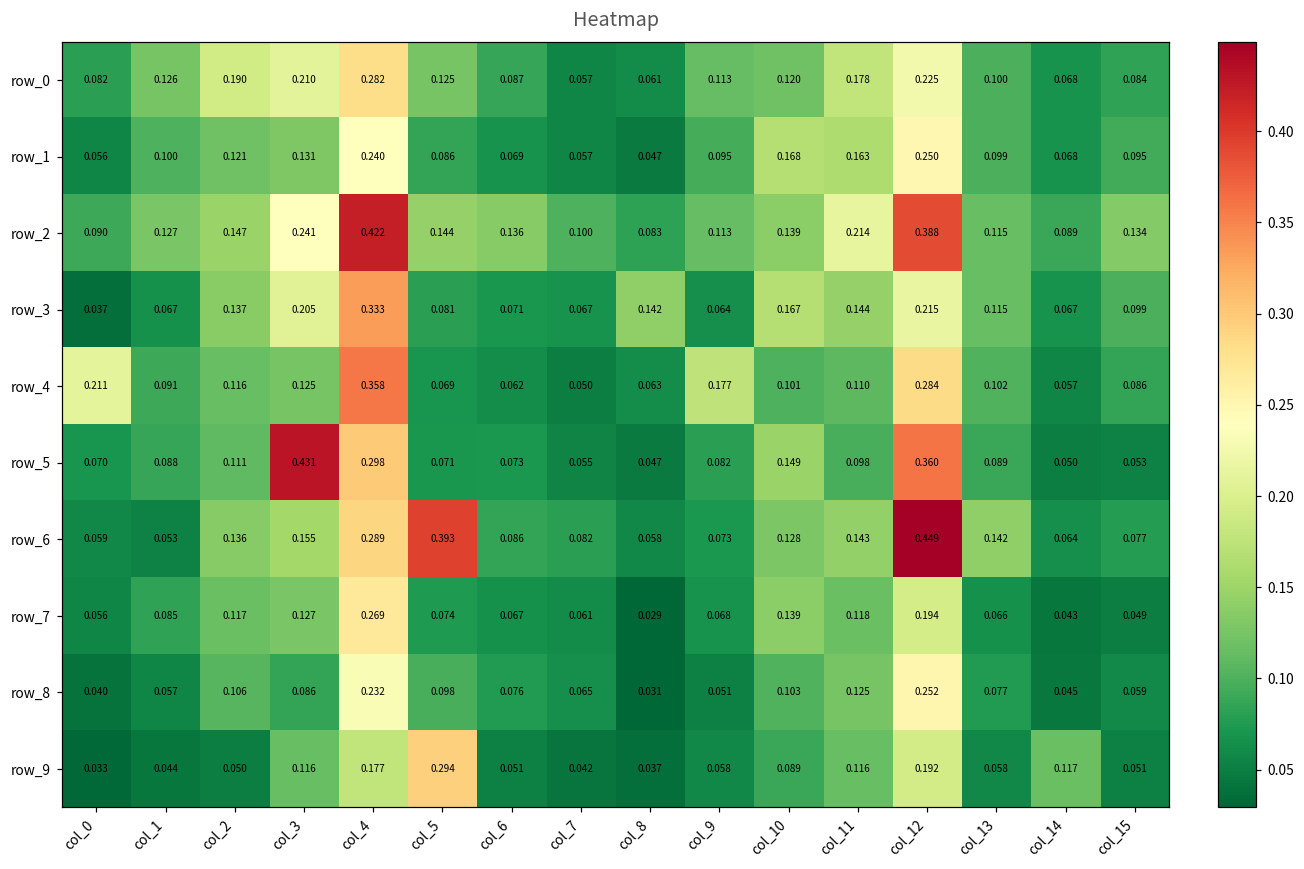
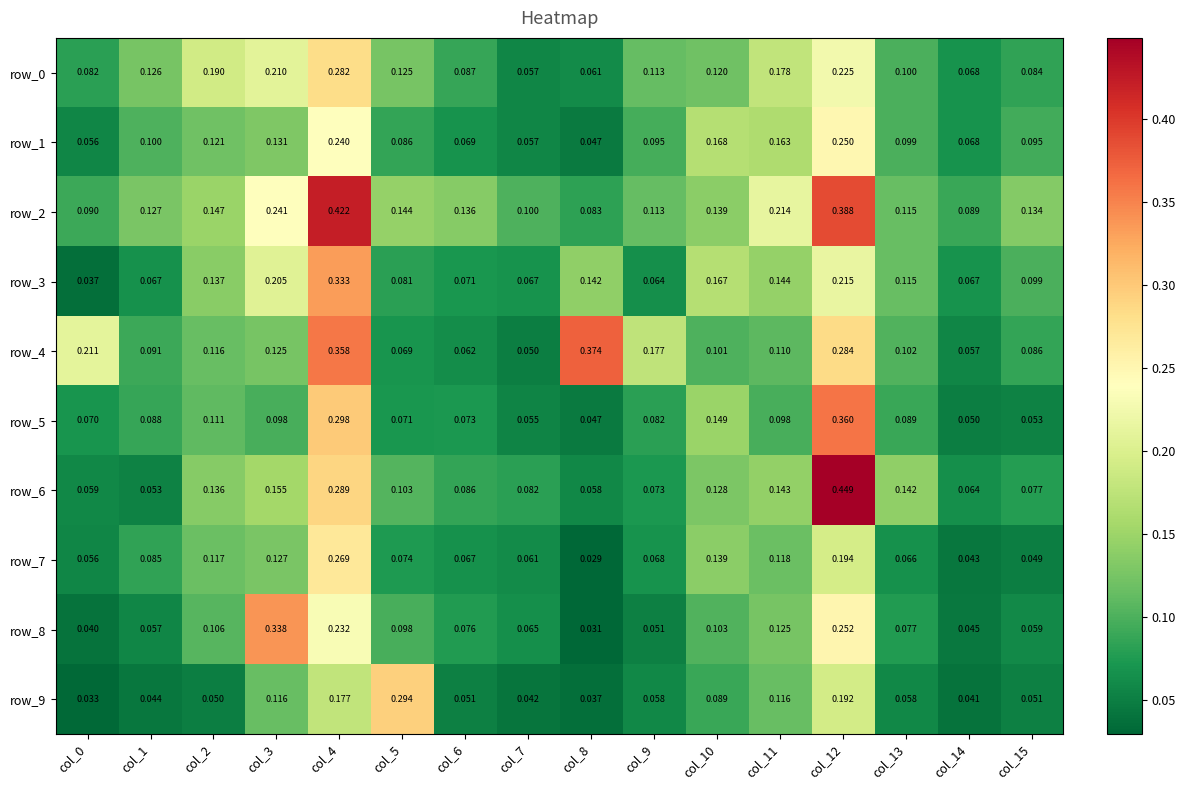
  {
    "row_0": {
      "col_0": 0.082,
      "col_1": 0.126,
      "col_2": 0.190,
      "col_3": 0.210,
      "col_4": 0.282,
      "col_5": 0.125,
      "col_6": 0.087,
      "col_7": 0.057,
      "col_8": 0.061,
      "col_9": 0.113,
      "col_10": 0.120,
      "col_11": 0.178,
      "col_12": 0.225,
      "col_13": 0.100,
      "col_14": 0.068,
      "col_15": 0.084
    },
    "row_1": {
      "col_0": 0.056,
      "col_1": 0.100,
      "col_2": 0.121,
      "col_3": 0.131,
      "col_4": 0.240,
      "col_5": 0.086,
      "col_6": 0.069,
      "col_7": 0.057,
      "col_8": 0.047,
      "col_9": 0.095,
      "col_10": 0.168,
      "col_11": 0.163,
      "col_12": 0.250,
      "col_13": 0.099,
      "col_14": 0.068,
      "col_15": 0.095
    },
    "row_2": {
      "col_0": 0.090,
      "col_1": 0.127,
      "col_2": 0.147,
      "col_3": 0.241,
      "col_4": 0.422,
      "col_5": 0.144,
      "col_6": 0.136,
      "col_7": 0.100,
      "col_8": 0.083,
      "col_9": 0.113,
      "col_10": 0.139,
      "col_11": 0.214,
      "col_12": 0.388,
      "col_13": 0.115,
      "col_14": 0.089,
      "col_15": 0.134
    },
    "row_3": {
      "col_0": 0.037,
      "col_1": 0.067,
      "col_2": 0.137,
      "col_3": 0.205,
      "col_4": 0.333,
      "col_5": 0.081,
      "col_6": 0.071,
      "col_7": 0.067,
      "col_8": 0.142,
      "col_9": 0.064,
      "col_10": 0.167,
      "col_11": 0.144,
      "col_12": 0.215,
      "col_13": 0.115,
      "col_14": 0.067,
      "col_15": 0.099
    },
    "row_4": {
      "col_0": 0.211,
      "col_1": 0.091,
      "col_2": 0.116,
      "col_3": 0.125,
      "col_4": 0.358,
      "col_5": 0.069,
      "col_6": 0.062,
      "col_7": 0.050,
-     "col_8": 0.063,
+     "col_8": 0.374,
      "col_9": 0.177,
      "col_10": 0.101,
      "col_11": 0.110,
      "col_12": 0.284,
      "col_13": 0.102,
      "col_14": 0.057,
      "col_15": 0.086
    },
    "row_5": {
      "col_0": 0.070,
      "col_1": 0.088,
      "col_2": 0.111,
-     "col_3": 0.431,
+     "col_3": 0.098,
      "col_4": 0.298,
      "col_5": 0.071,
      "col_6": 0.073,
      "col_7": 0.055,
      "col_8": 0.047,
      "col_9": 0.082,
      "col_10": 0.149,
      "col_11": 0.098,
      "col_12": 0.360,
      "col_13": 0.089,
      "col_14": 0.050,
      "col_15": 0.053
    },
    "row_6": {
      "col_0": 0.059,
      "col_1": 0.053,
      "col_2": 0.136,
      "col_3": 0.155,
      "col_4": 0.289,
-     "col_5": 0.393,
+     "col_5": 0.103,
      "col_6": 0.086,
      "col_7": 0.082,
      "col_8": 0.058,
      "col_9": 0.073,
      "col_10": 0.128,
      "col_11": 0.143,
      "col_12": 0.449,
      "col_13": 0.142,
      "col_14": 0.064,
      "col_15": 0.077
    },
    "row_7": {
      "col_0": 0.056,
      "col_1": 0.085,
      "col_2": 0.117,
      "col_3": 0.127,
      "col_4": 0.269,
      "col_5": 0.074,
      "col_6": 0.067,
      "col_7": 0.061,
      "col_8": 0.029,
      "col_9": 0.068,
      "col_10": 0.139,
      "col_11": 0.118,
      "col_12": 0.194,
      "col_13": 0.066,
      "col_14": 0.043,
      "col_15": 0.049
    },
    "row_8": {
      "col_0": 0.040,
      "col_1": 0.057,
      "col_2": 0.106,
-     "col_3": 0.086,
+     "col_3": 0.338,
      "col_4": 0.232,
      "col_5": 0.098,
      "col_6": 0.076,
      "col_7": 0.065,
      "col_8": 0.031,
      "col_9": 0.051,
      "col_10": 0.103,
      "col_11": 0.125,
      "col_12": 0.252,
      "col_13": 0.077,
      "col_14": 0.045,
      "col_15": 0.059
    },
    "row_9": {
      "col_0": 0.033,
      "col_1": 0.044,
      "col_2": 0.050,
      "col_3": 0.116,
      "col_4": 0.177,
      "col_5": 0.294,
      "col_6": 0.051,
      "col_7": 0.042,
      "col_8": 0.037,
      "col_9": 0.058,
      "col_10": 0.089,
      "col_11": 0.116,
      "col_12": 0.192,
      "col_13": 0.058,
-     "col_14": 0.117,
+     "col_14": 0.041,
      "col_15": 0.051
    }
  }
